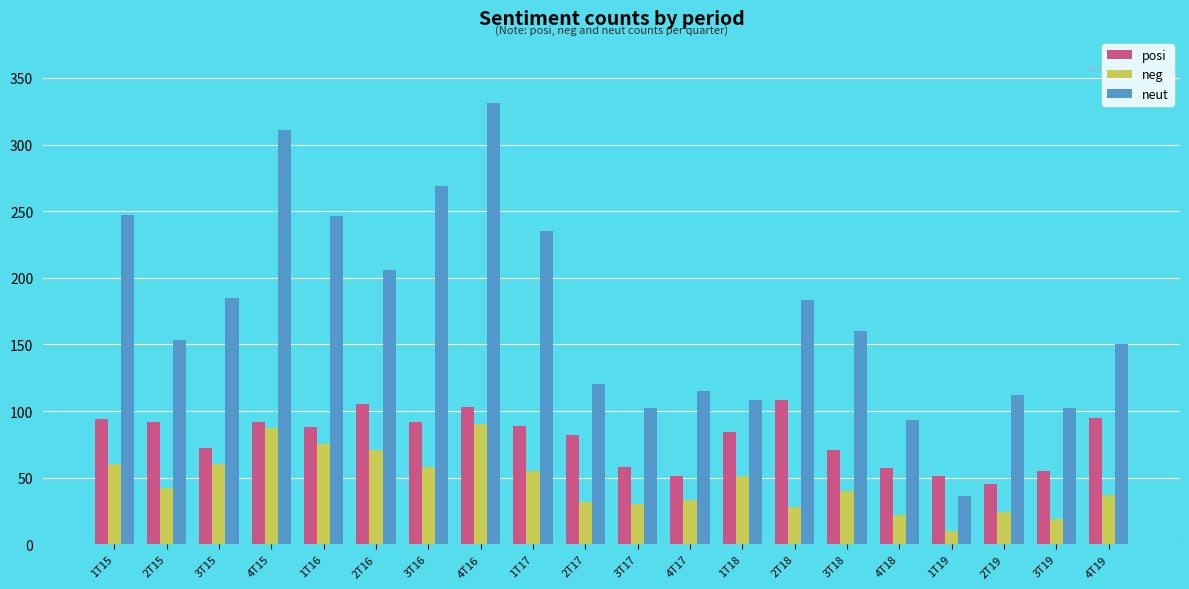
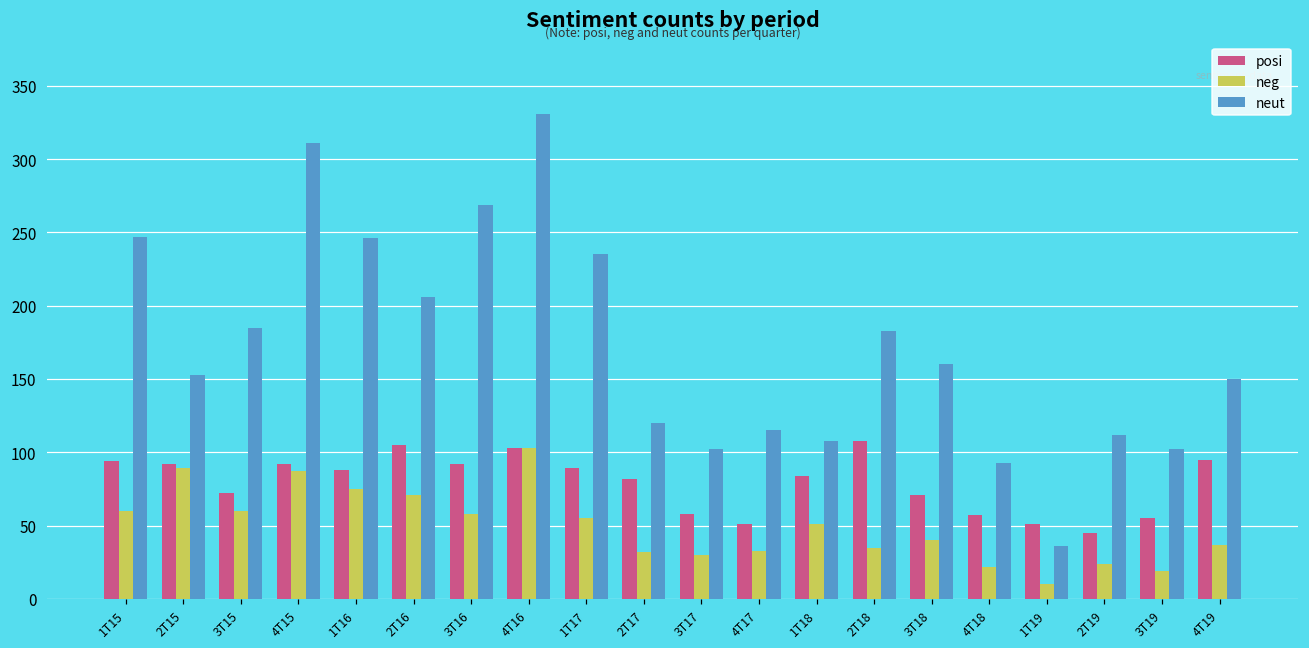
  {
    "posi": {
      "1T15": 94,
      "2T15": 92,
      "3T15": 72,
      "4T15": 92,
      "1T16": 88,
      "2T16": 105,
      "3T16": 92,
      "4T16": 103,
      "1T17": 89,
      "2T17": 82,
      "3T17": 58,
      "4T17": 51,
      "1T18": 84,
      "2T18": 108,
      "3T18": 71,
      "4T18": 57,
      "1T19": 51,
      "2T19": 45,
      "3T19": 55,
      "4T19": 95
    },
    "neg": {
      "1T15": 60,
-     "2T15": 42,
+     "2T15": 89,
      "3T15": 60,
      "4T15": 87,
      "1T16": 75,
      "2T16": 71,
      "3T16": 58,
-     "4T16": 90,
+     "4T16": 103,
      "1T17": 55,
      "2T17": 32,
      "3T17": 30,
      "4T17": 33,
      "1T18": 51,
-     "2T18": 28,
+     "2T18": 35,
      "3T18": 40,
      "4T18": 22,
      "1T19": 10,
      "2T19": 24,
      "3T19": 19,
      "4T19": 37
    },
    "neut": {
      "1T15": 247,
      "2T15": 153,
      "3T15": 185,
      "4T15": 311,
      "1T16": 246,
      "2T16": 206,
      "3T16": 269,
      "4T16": 331,
      "1T17": 235,
      "2T17": 120,
      "3T17": 102,
      "4T17": 115,
      "1T18": 108,
      "2T18": 183,
      "3T18": 160,
      "4T18": 93,
      "1T19": 36,
      "2T19": 112,
      "3T19": 102,
      "4T19": 150
    }
  }
